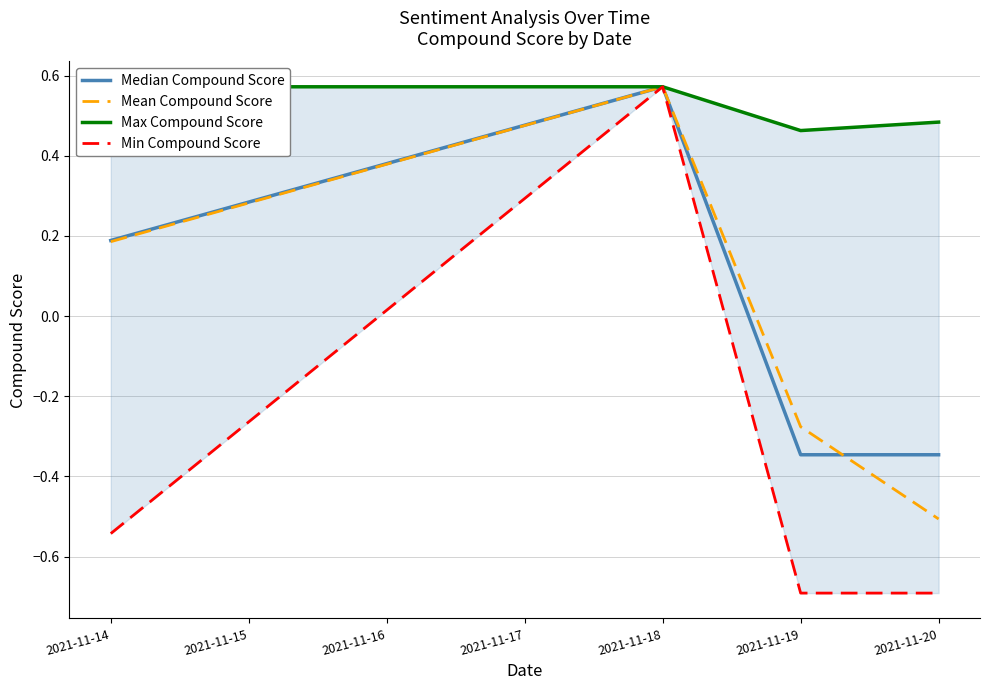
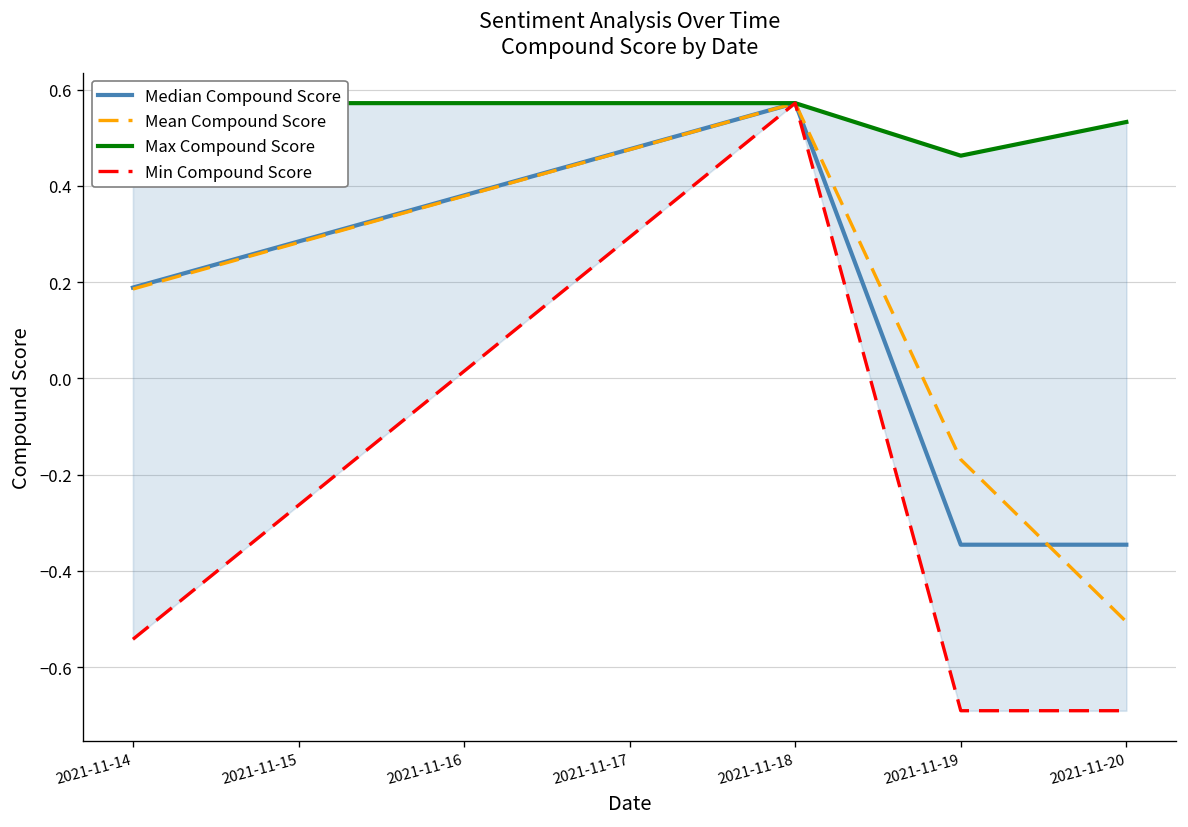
  {
    "Median Compound Score": {
      "2021-11-19": -0.35,
      "2021-11-20": -0.35
    },
    "Mean Compound Score": {
-     "2021-11-19": -0.28,
+     "2021-11-19": -0.17,
      "2021-11-20": -0.51
    },
    "Max Compound Score": {
      "2021-11-19": 0.46,
-     "2021-11-20": 0.48
+     "2021-11-20": 0.53
    },
    "Min Compound Score": {
      "2021-11-14": -0.54,
      "2021-11-19": -0.69,
      "2021-11-20": -0.69
    }
  }
